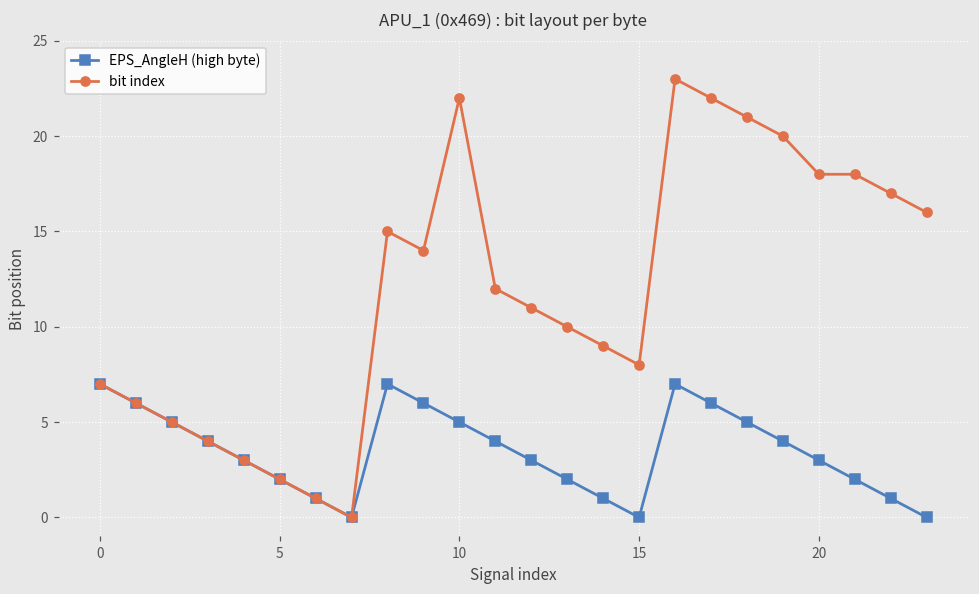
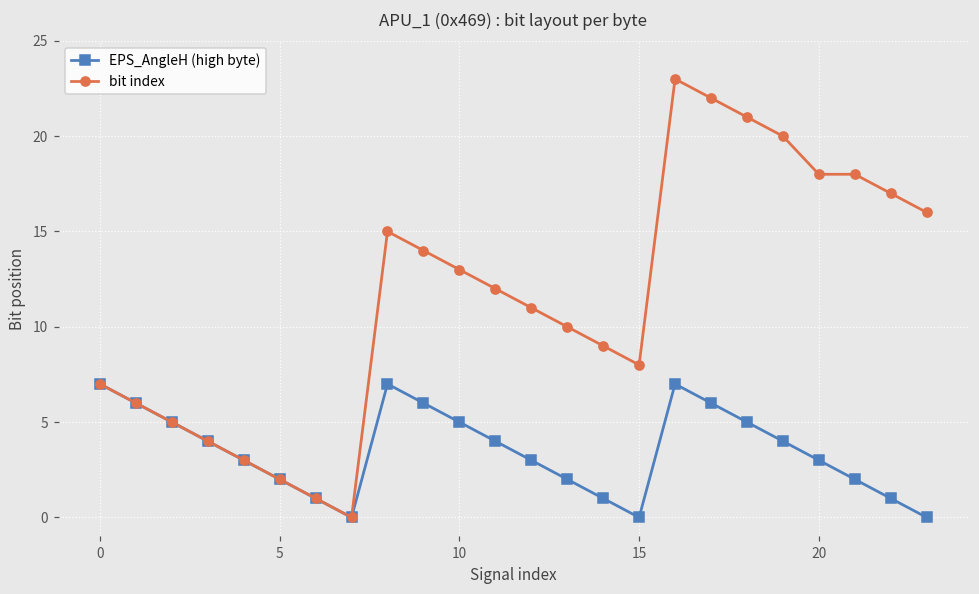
  {
    "EPS_AngleH (high byte)": {
      "10": 5,
      "15": 0,
      "20": 3
    },
    "bit index": {
-     "10": 22,
+     "10": 13,
      "15": 8,
      "20": 18
    }
  }
